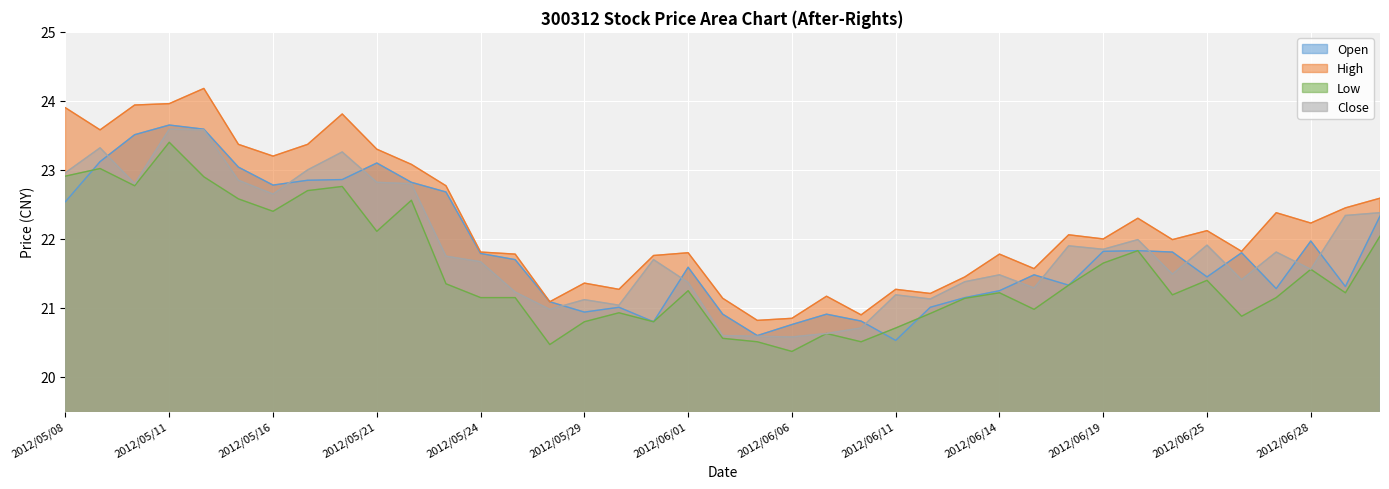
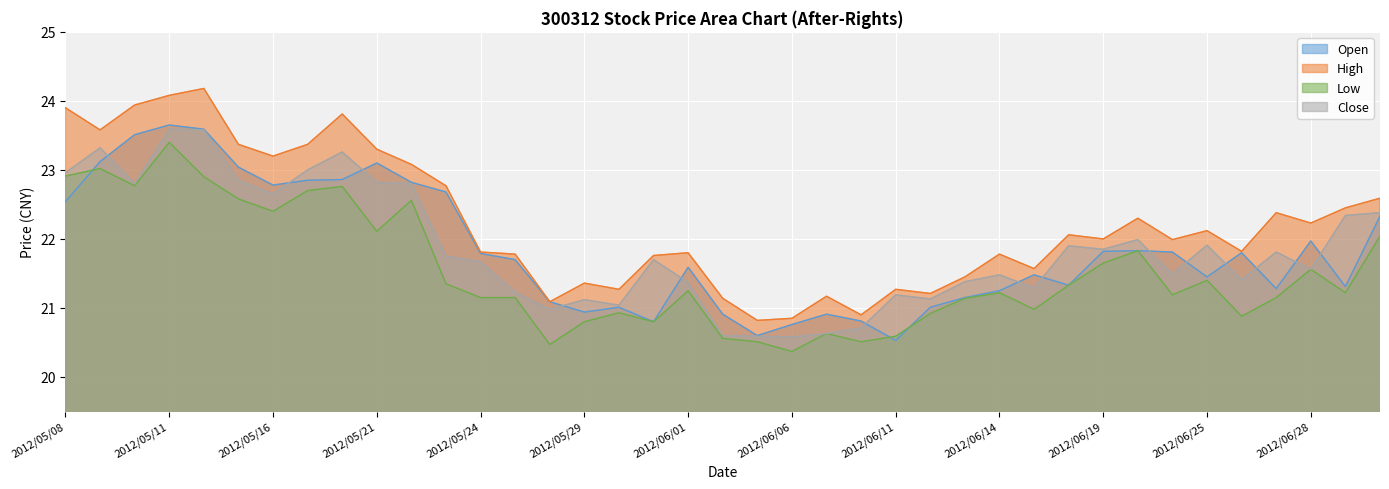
  {
    "Open": {
      "2012/05/08": 22.5,
      "2012/05/11": 23.7,
      "2012/05/16": 22.8,
      "2012/05/21": 23.1,
      "2012/05/29": 20.9,
      "2012/06/01": 21.6,
      "2012/06/06": 20.8,
      "2012/06/11": 20.5,
      "2012/06/25": 21.5,
      "2012/06/28": 22.0
    },
    "High": {
      "2012/05/08": 23.9,
-     "2012/05/11": 24.0,
+     "2012/05/11": 24.1,
      "2012/05/16": 23.2,
      "2012/05/21": 23.3,
      "2012/05/29": 21.4,
      "2012/06/01": 21.8,
      "2012/06/06": 20.9,
      "2012/06/11": 21.3,
      "2012/06/14": 21.8,
      "2012/06/19": 22.0,
      "2012/06/25": 22.1,
      "2012/06/28": 22.2
    },
    "Low": {
      "2012/05/08": 22.9,
      "2012/05/11": 23.4,
      "2012/05/16": 22.4,
      "2012/05/21": 22.1,
      "2012/05/24": 21.2,
      "2012/05/29": 20.8,
      "2012/06/01": 21.3,
      "2012/06/06": 20.4,
-     "2012/06/11": 20.7,
+     "2012/06/11": 20.6,
      "2012/06/19": 21.7,
      "2012/06/25": 21.4
    },
    "Close": {
      "2012/05/08": 23.0,
      "2012/05/11": 23.6,
      "2012/05/16": 22.7,
      "2012/05/21": 22.8,
      "2012/05/24": 21.7,
      "2012/05/29": 21.1,
      "2012/06/01": 21.4,
      "2012/06/06": 20.6,
      "2012/06/11": 21.2,
      "2012/06/14": 21.5,
      "2012/06/25": 21.9
    }
  }
